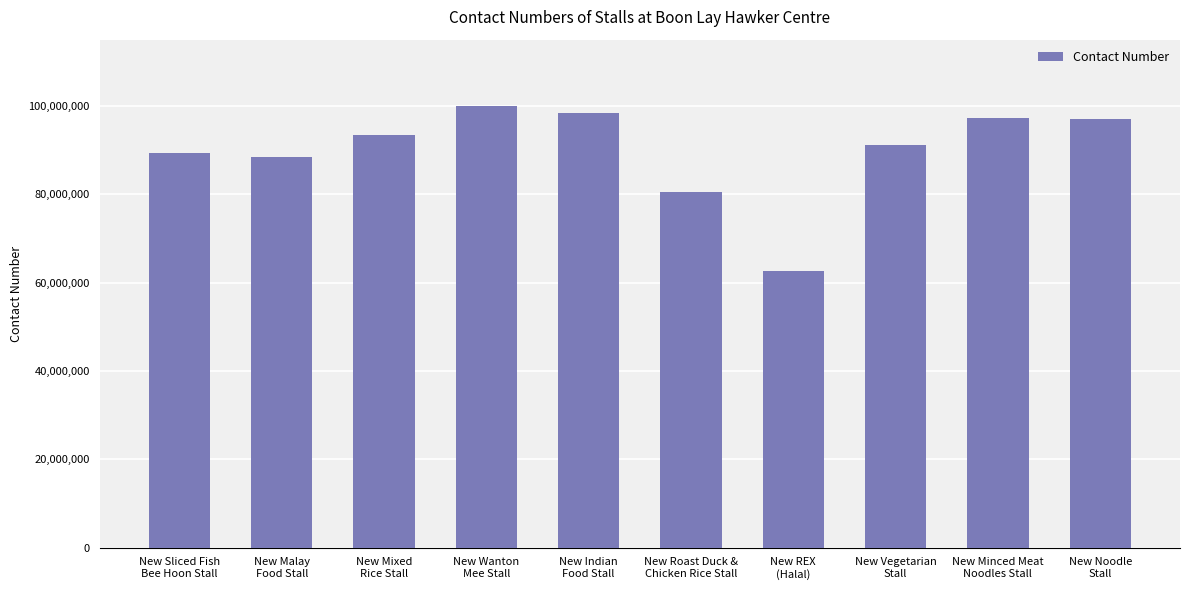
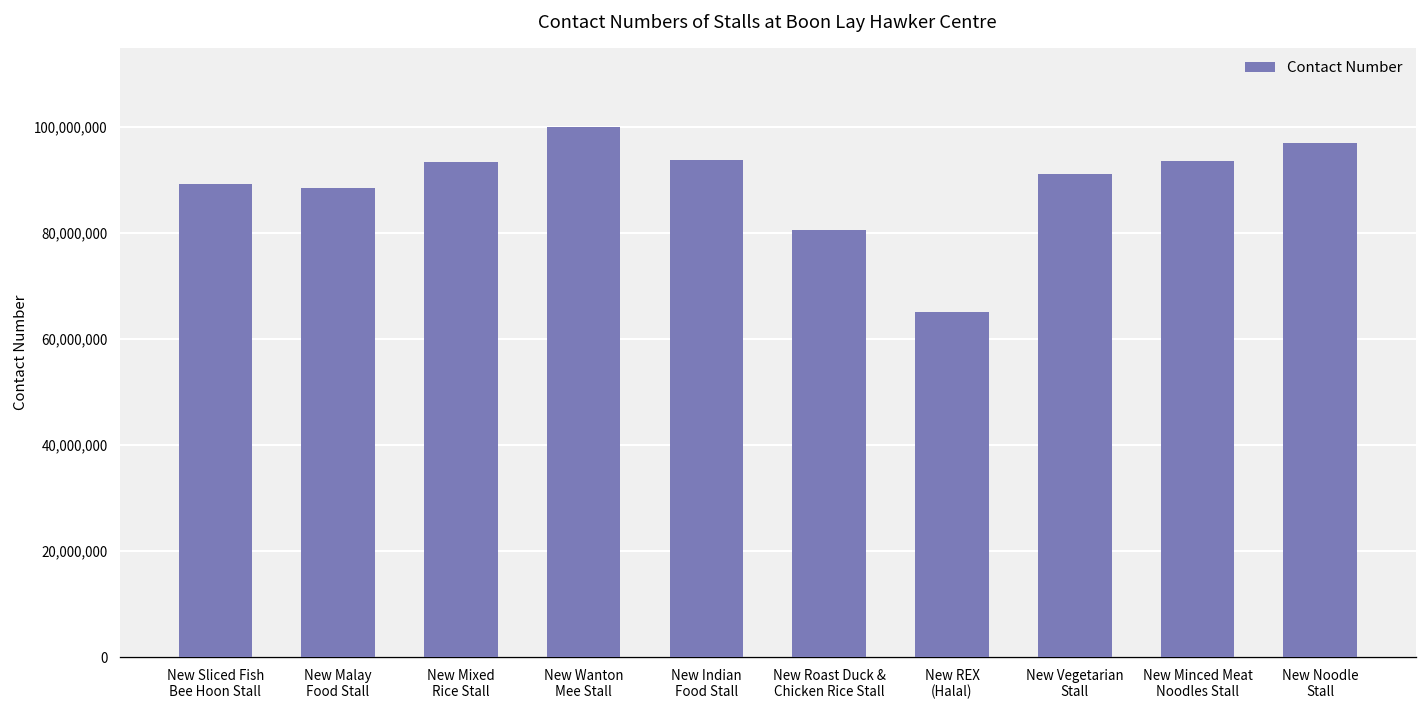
  {
    "New Sliced Fish Bee Hoon Stall": "89,000,000",
    "New Malay Food Stall": "88,000,000",
    "New Mixed Rice Stall": "93,000,000",
    "New Wanton Mee Stall": "100,000,000",
-   "New Indian Food Stall": "98,000,000",
+   "New Indian Food Stall": "94,000,000",
    "New Roast Duck & Chicken Rice Stall": "81,000,000",
-   "New REX (Halal)": "63,000,000",
+   "New REX (Halal)": "65,000,000",
    "New Vegetarian Stall": "91,000,000",
-   "New Minced Meat Noodles Stall": "97,000,000",
+   "New Minced Meat Noodles Stall": "94,000,000",
    "New Noodle Stall": "97,000,000"
  }
